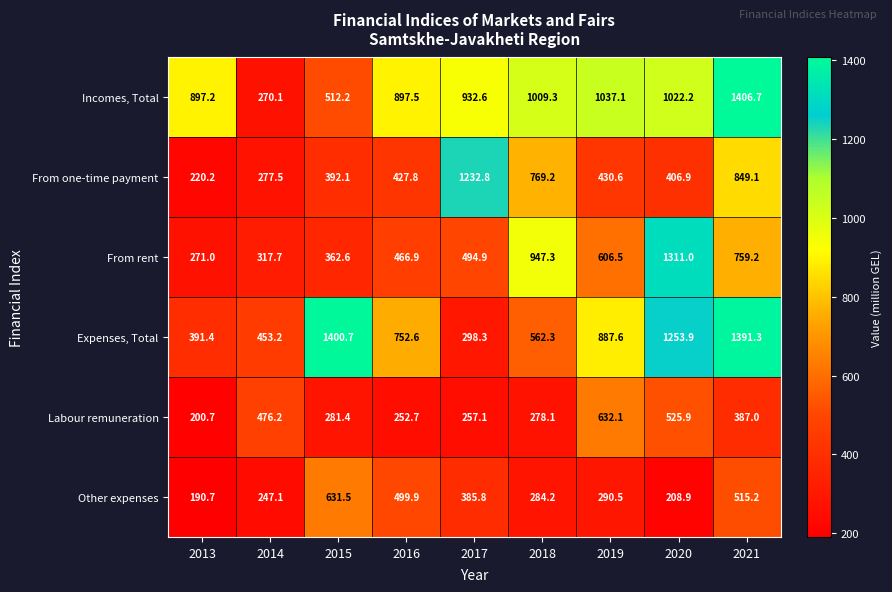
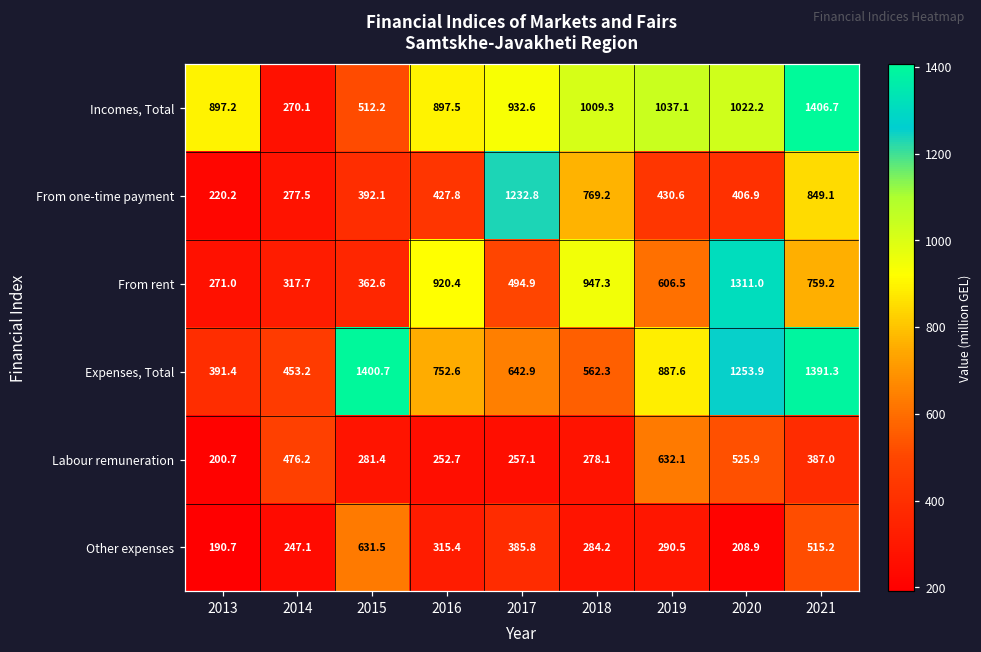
  {
    "Incomes, Total": {
      "2013": 897.2,
      "2014": 270.1,
      "2015": 512.2,
      "2016": 897.5,
      "2017": 932.6,
      "2018": 1009.3,
      "2019": 1037.1,
      "2020": 1022.2,
      "2021": 1406.7
    },
    "From one-time payment": {
      "2013": 220.2,
      "2014": 277.5,
      "2015": 392.1,
      "2016": 427.8,
      "2017": 1232.8,
      "2018": 769.2,
      "2019": 430.6,
      "2020": 406.9,
      "2021": 849.1
    },
    "From rent": {
      "2013": 271.0,
      "2014": 317.7,
      "2015": 362.6,
-     "2016": 466.9,
+     "2016": 920.4,
      "2017": 494.9,
      "2018": 947.3,
      "2019": 606.5,
      "2020": 1311.0,
      "2021": 759.2
    },
    "Expenses, Total": {
      "2013": 391.4,
      "2014": 453.2,
      "2015": 1400.7,
      "2016": 752.6,
-     "2017": 298.3,
+     "2017": 642.9,
      "2018": 562.3,
      "2019": 887.6,
      "2020": 1253.9,
      "2021": 1391.3
    },
    "Labour remuneration": {
      "2013": 200.7,
      "2014": 476.2,
      "2015": 281.4,
      "2016": 252.7,
      "2017": 257.1,
      "2018": 278.1,
      "2019": 632.1,
      "2020": 525.9,
      "2021": 387.0
    },
    "Other expenses": {
      "2013": 190.7,
      "2014": 247.1,
      "2015": 631.5,
-     "2016": 499.9,
+     "2016": 315.4,
      "2017": 385.8,
      "2018": 284.2,
      "2019": 290.5,
      "2020": 208.9,
      "2021": 515.2
    }
  }
